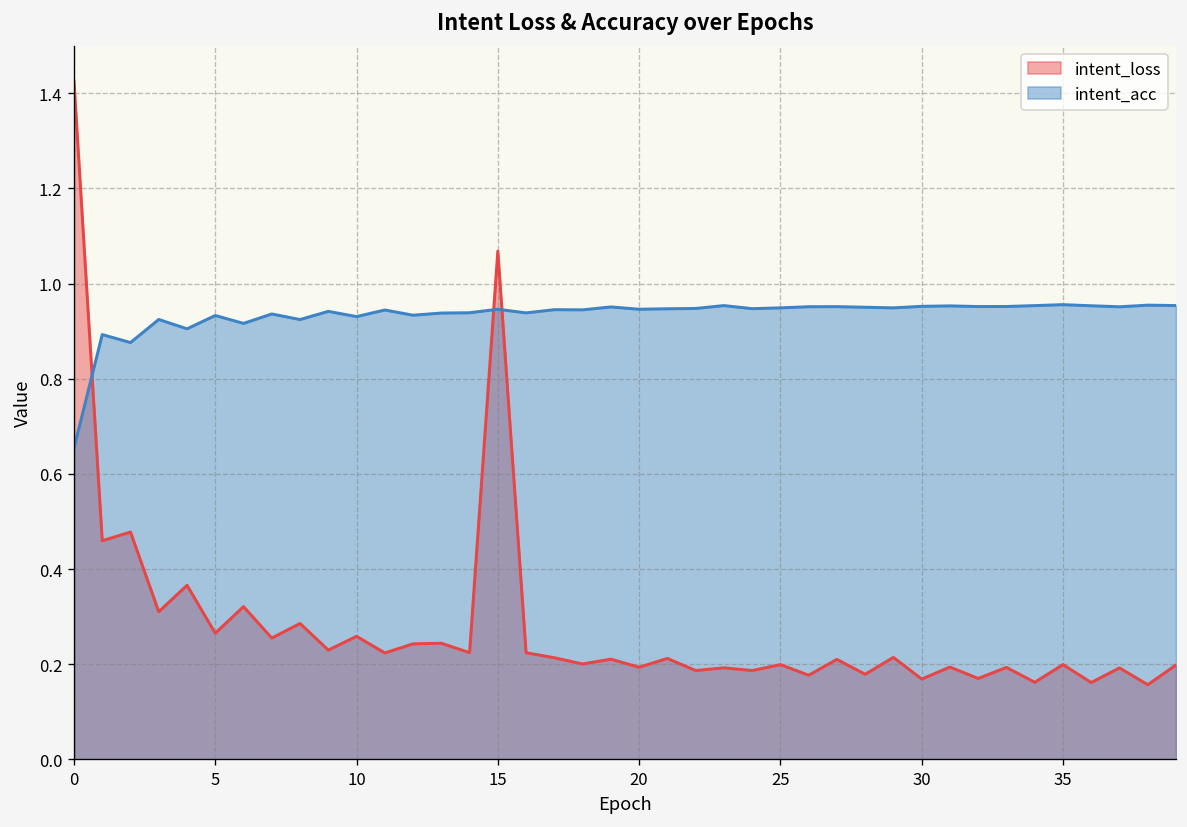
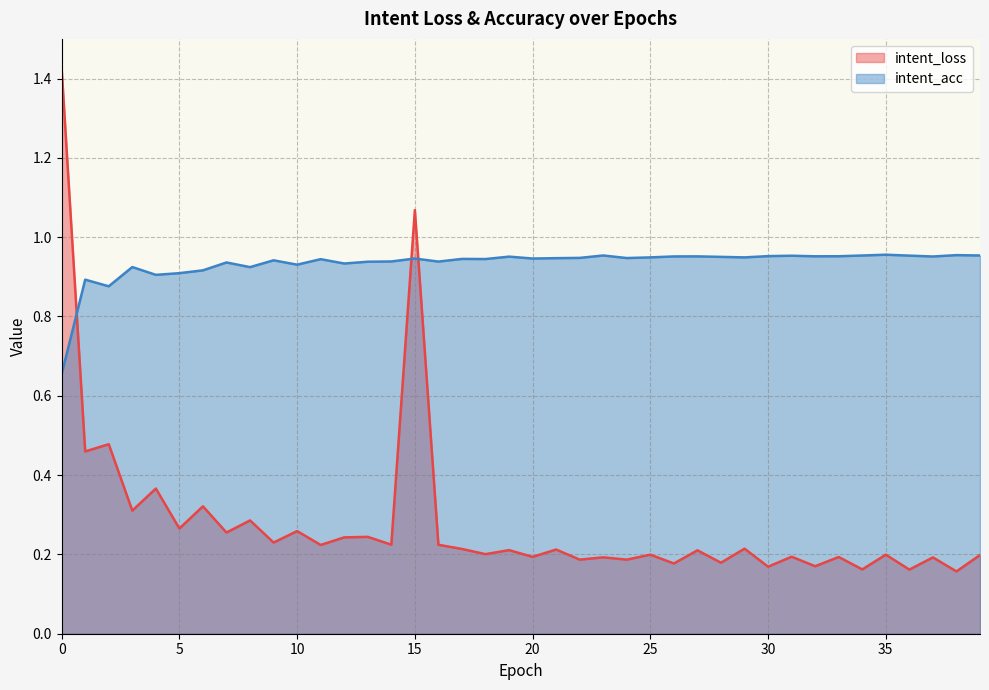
  {
    "intent_loss": {
      "0": 1.42,
      "5": 0.27,
      "10": 0.26,
      "15": 1.07,
      "20": 0.19,
      "25": 0.20,
      "30": 0.17,
      "35": 0.20
    },
    "intent_acc": {
      "0": 0.65,
-     "5": 0.93,
+     "5": 0.91,
      "10": 0.93,
      "15": 0.95,
      "20": 0.95,
      "25": 0.95,
      "30": 0.95,
      "35": 0.96
    }
  }
